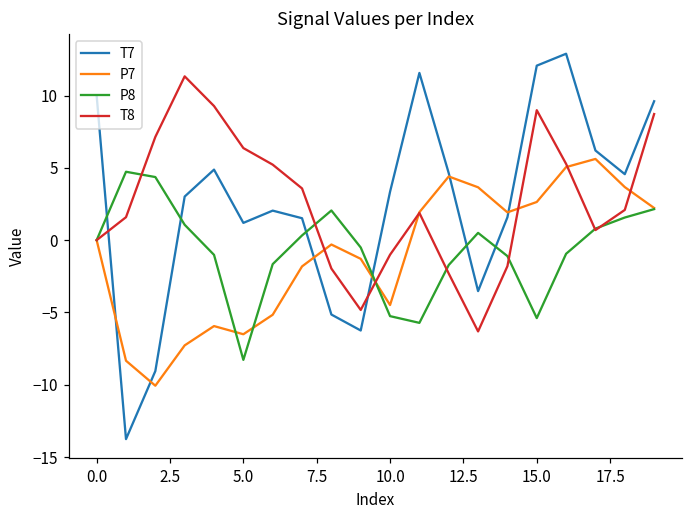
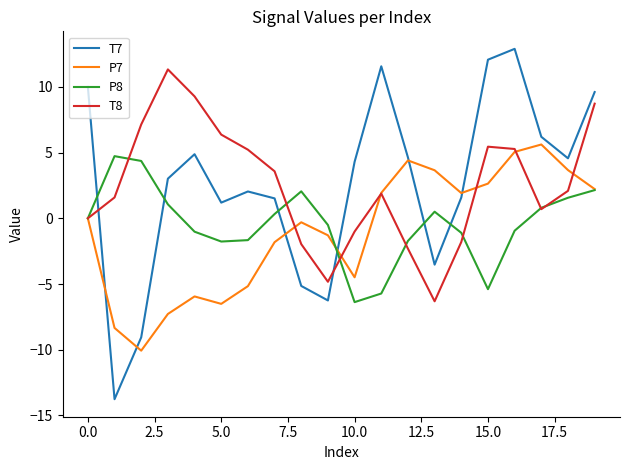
  {
    "T7": {
      "5.0": 1.2,
-     "10.0": 3.3,
+     "10.0": 4.3,
      "15.0": 12.1
    },
    "P7": {
      "5.0": -6.5,
      "10.0": -4.5,
      "15.0": 2.6
    },
    "P8": {
-     "5.0": -8.3,
-     "10.0": -5.3,
+     "5.0": -1.8,
+     "10.0": -6.4,
      "15.0": -5.4
    },
    "T8": {
      "5.0": 6.4,
      "10.0": -1.0,
-     "15.0": 9.0
+     "15.0": 5.4
    }
  }
